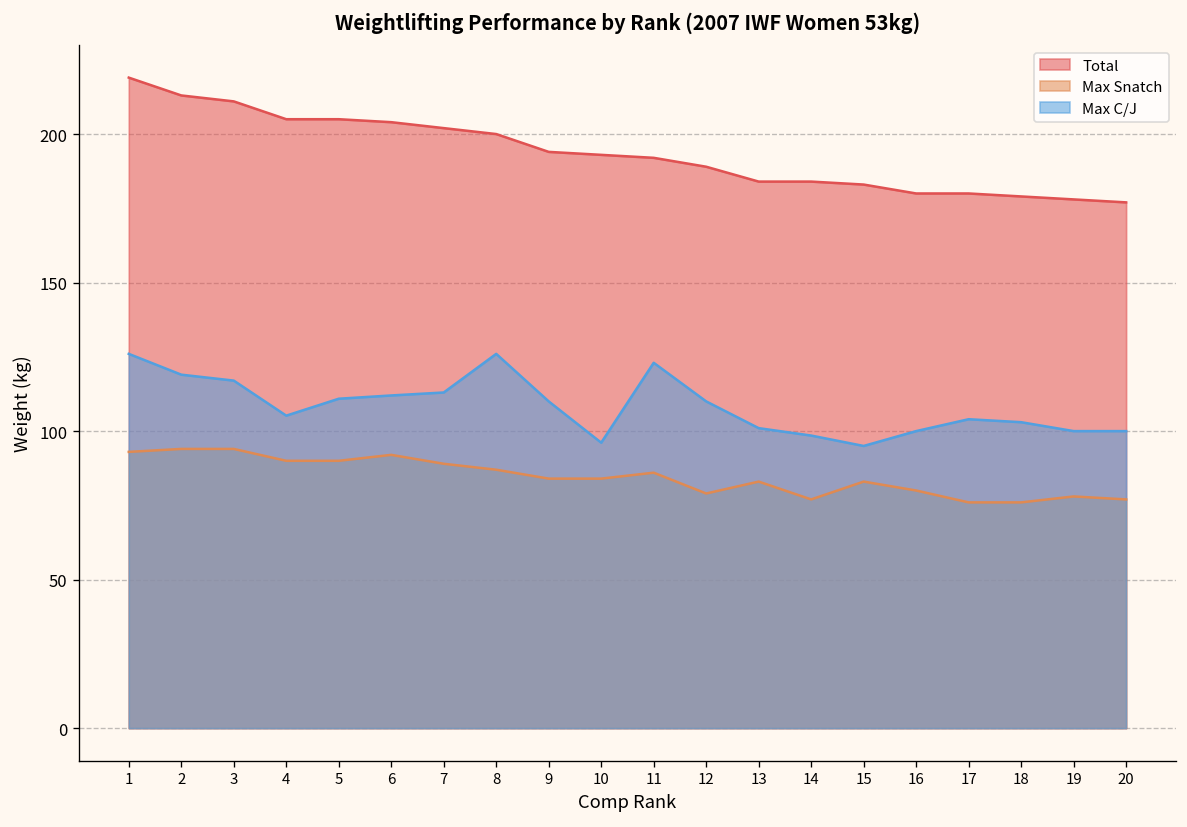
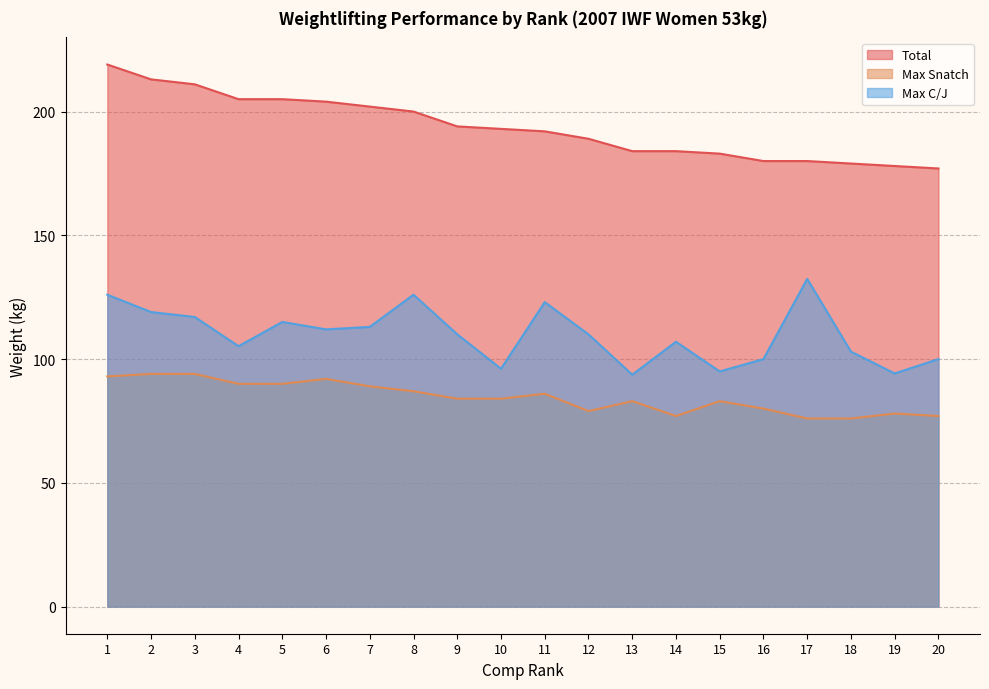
  {
    "Max C/J": {
      "1": 126,
      "2": 119,
      "3": 117,
      "4": 105,
-     "5": 111,
+     "5": 115,
      "6": 112,
      "7": 113,
      "8": 126,
      "9": 110,
      "10": 96,
      "11": 123,
      "12": 110,
-     "13": 101,
-     "14": 99,
+     "13": 94,
+     "14": 107,
      "15": 95,
      "16": 100,
-     "17": 104,
+     "17": 132,
      "18": 103,
-     "19": 100,
+     "19": 94,
      "20": 100
    }
  }
